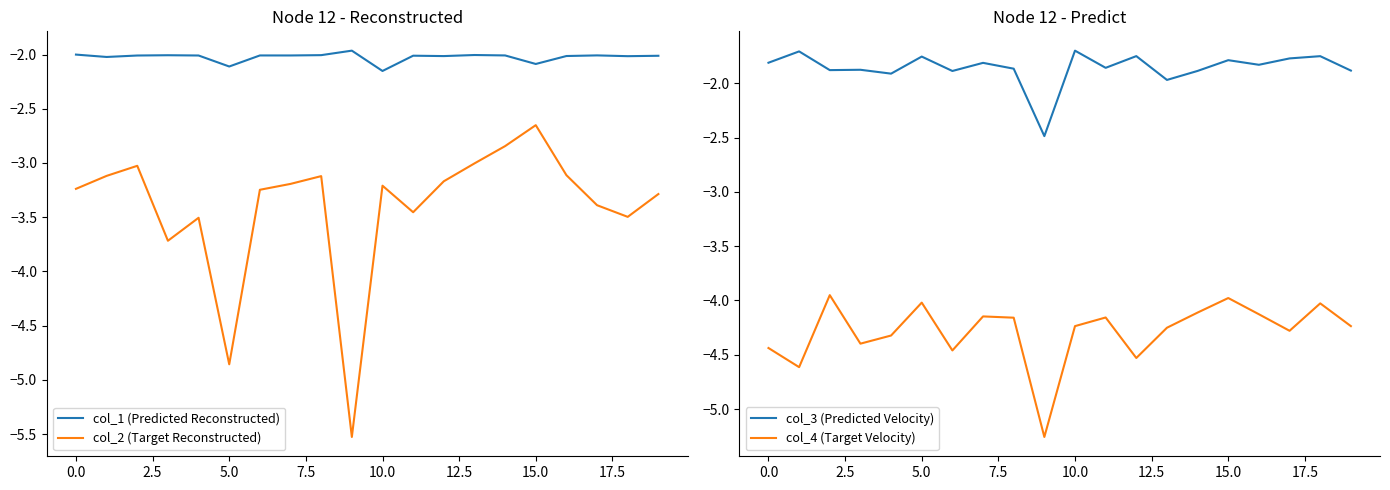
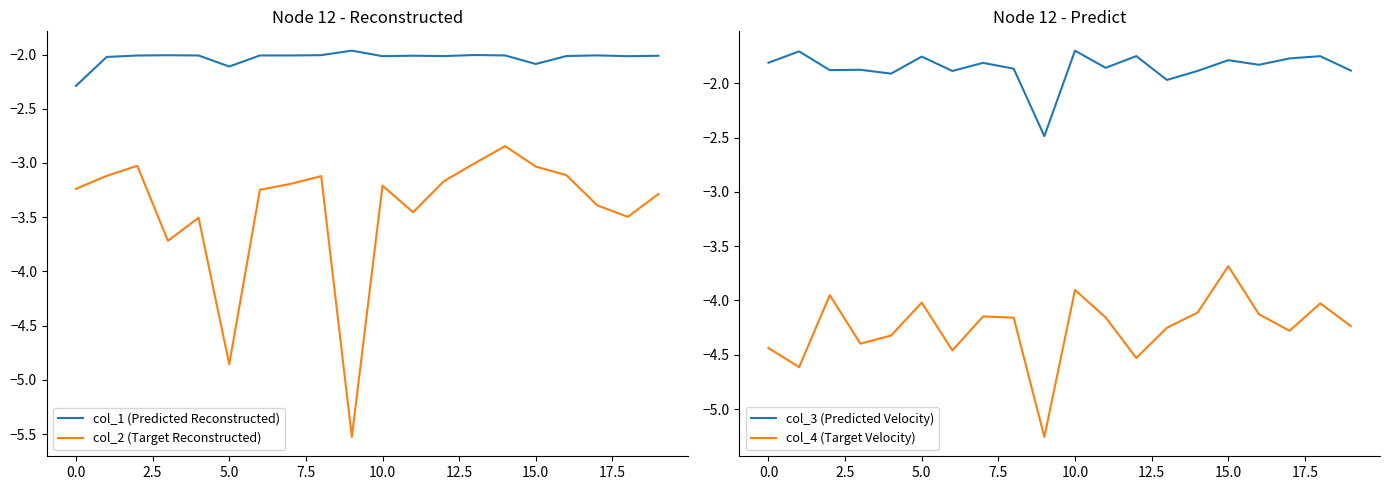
  {
    "Node 12 - Reconstructed": {
      "col_1 (Predicted Reconstructed)": {
-       "0.0": -2.00,
+       "0.0": -2.29,
        "5.0": -2.11,
-       "10.0": -2.15,
+       "10.0": -2.02,
        "15.0": -2.09
      },
      "col_2 (Target Reconstructed)": {
        "0.0": -3.24,
        "5.0": -4.86,
        "10.0": -3.21,
-       "15.0": -2.65
+       "15.0": -3.03
      }
    },
    "Node 12 - Predict": {
      "col_3 (Predicted Velocity)": {
        "0.0": -1.81,
        "5.0": -1.75,
        "10.0": -1.70,
        "15.0": -1.79
      },
      "col_4 (Target Velocity)": {
        "0.0": -4.44,
        "5.0": -4.02,
-       "10.0": -4.24,
-       "15.0": -3.98
+       "10.0": -3.90,
+       "15.0": -3.68
      }
    }
  }
